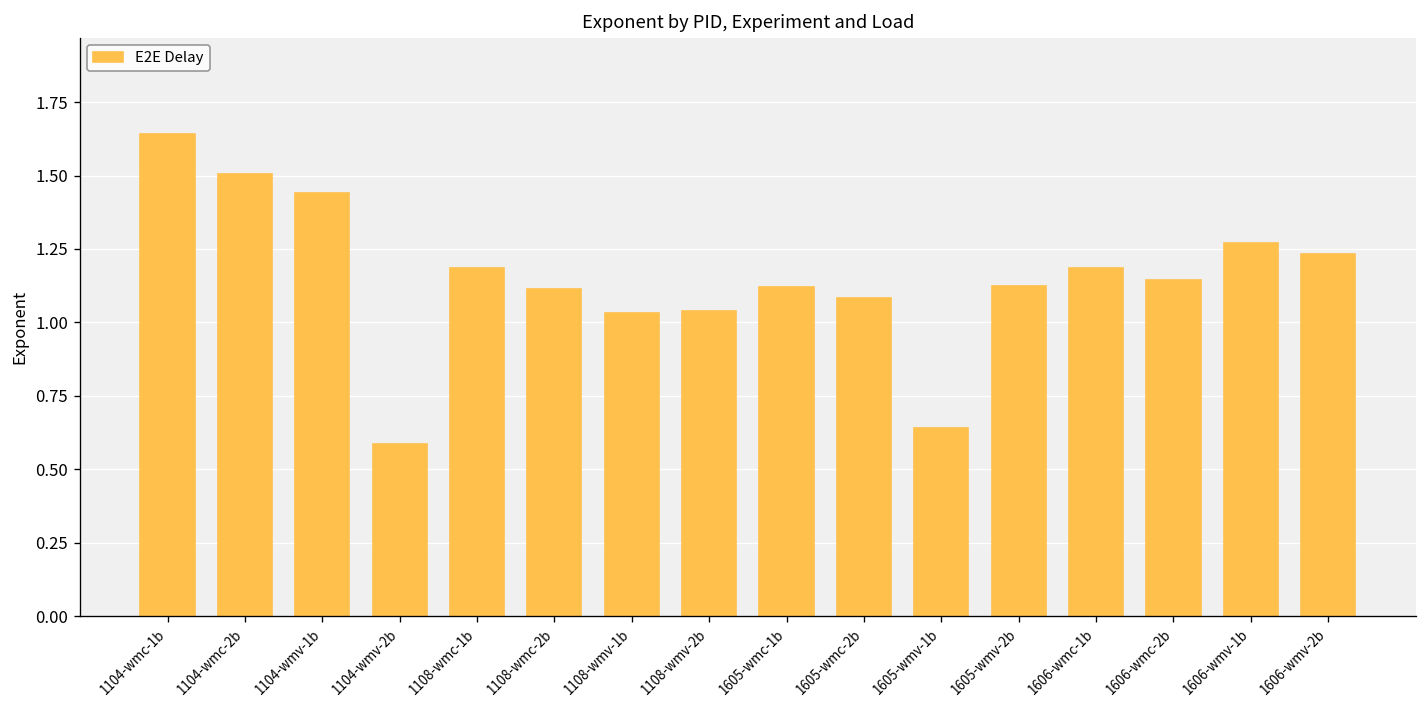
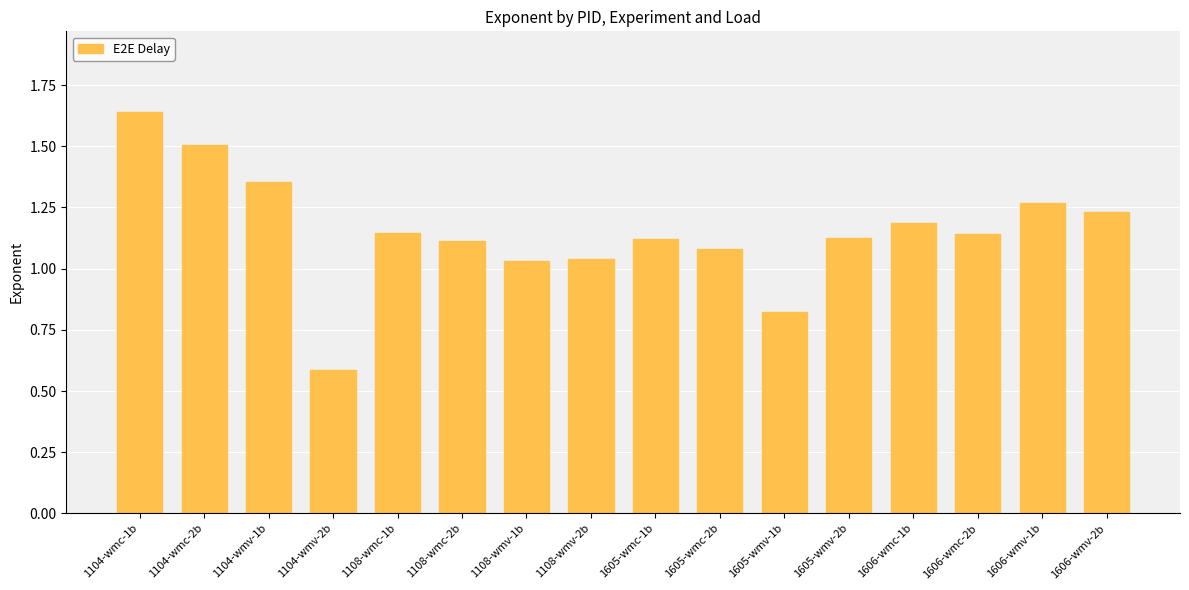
  {
    "1104-wmc-1b": 1.64,
    "1104-wmc-2b": 1.50,
-   "1104-wmv-1b": 1.44,
+   "1104-wmv-1b": 1.35,
    "1104-wmv-2b": 0.59,
-   "1108-wmc-1b": 1.19,
+   "1108-wmc-1b": 1.15,
    "1108-wmc-2b": 1.11,
    "1108-wmv-1b": 1.03,
    "1108-wmv-2b": 1.04,
    "1605-wmc-1b": 1.12,
    "1605-wmc-2b": 1.08,
-   "1605-wmv-1b": 0.64,
+   "1605-wmv-1b": 0.82,
    "1605-wmv-2b": 1.12,
    "1606-wmc-1b": 1.19,
    "1606-wmc-2b": 1.14,
    "1606-wmv-1b": 1.27,
    "1606-wmv-2b": 1.23
  }
